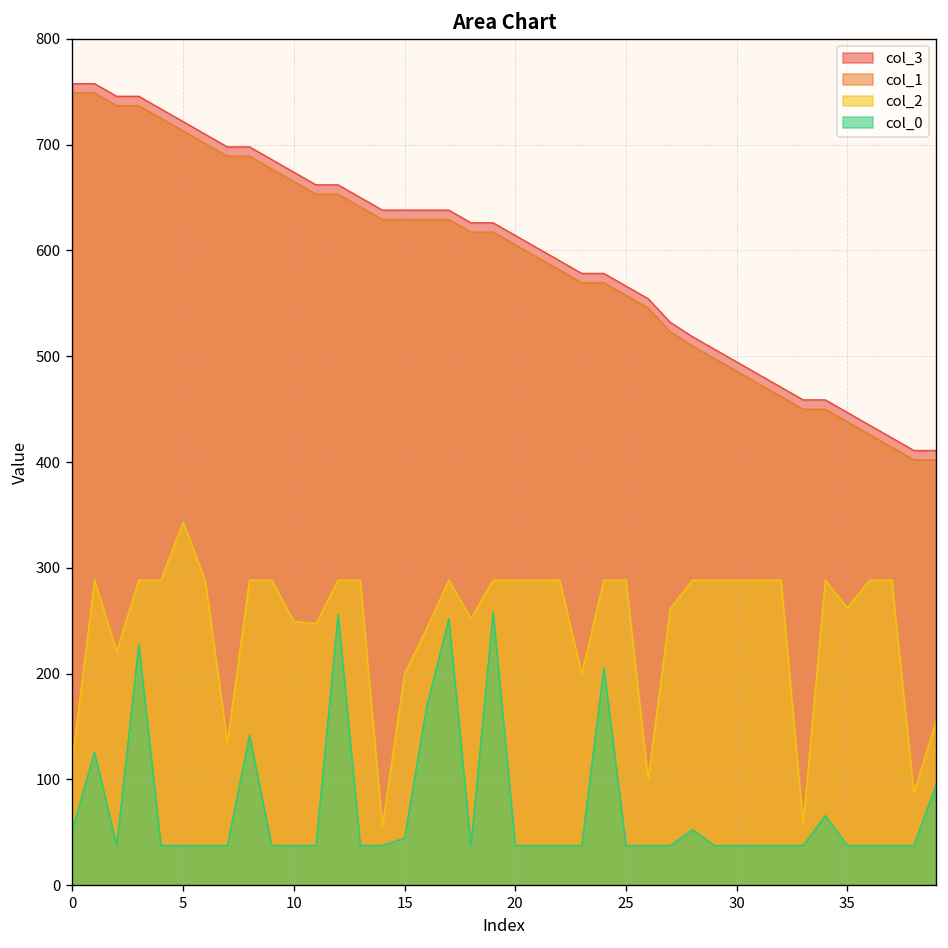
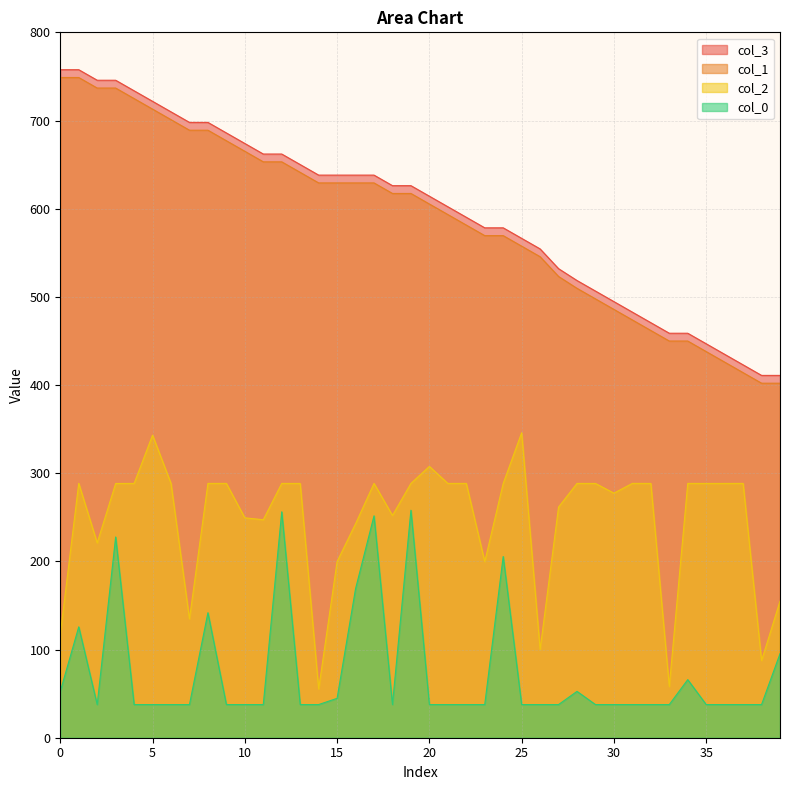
  {
    "col_2": {
      "0": 120,
      "5": 340,
      "10": 250,
      "15": 200,
-     "20": 290,
-     "25": 290,
-     "30": 290,
-     "35": 260
+     "20": 310,
+     "25": 350,
+     "30": 280,
+     "35": 290
    },
    "col_0": {
      "0": 50,
      "5": 40,
      "10": 40,
      "15": 40,
      "20": 40,
      "25": 40,
      "30": 40,
      "35": 40
    }
  }
